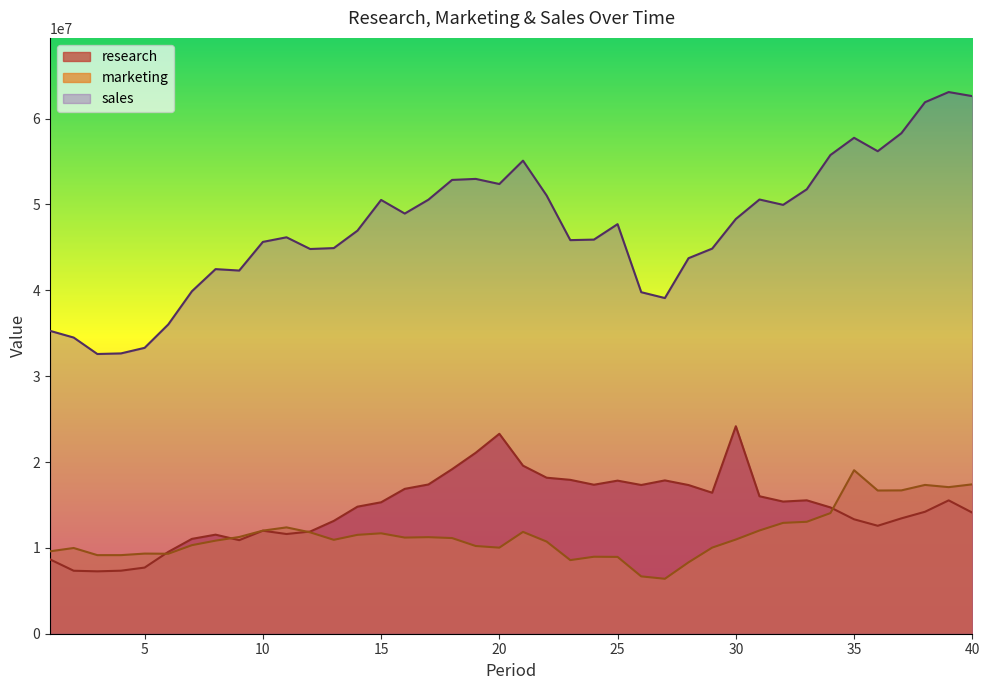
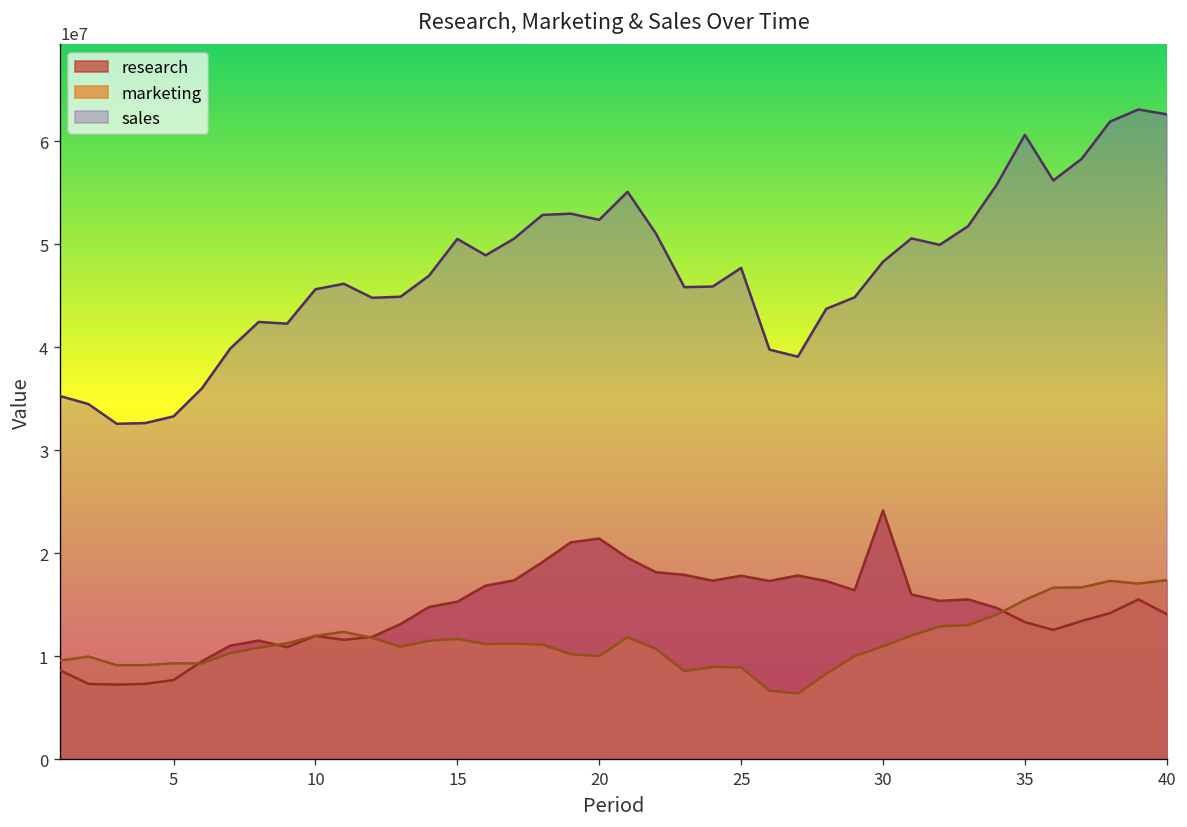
  {
    "research": {
      "5": 8000000,
      "15": 15000000,
-     "20": 23000000,
+     "20": 21000000,
      "25": 18000000,
      "30": 24000000,
      "35": 13000000,
      "40": 14000000
    },
    "marketing": {
      "5": 9000000,
      "15": 12000000,
      "20": 10000000,
      "25": 9000000,
      "30": 11000000,
-     "35": 19000000,
+     "35": 15000000,
      "40": 17000000
    },
    "sales": {
      "5": 33000000,
      "10": 46000000,
      "15": 51000000,
      "20": 52000000,
      "25": 48000000,
      "30": 48000000,
-     "35": 58000000,
+     "35": 61000000,
      "40": 63000000
    }
  }
